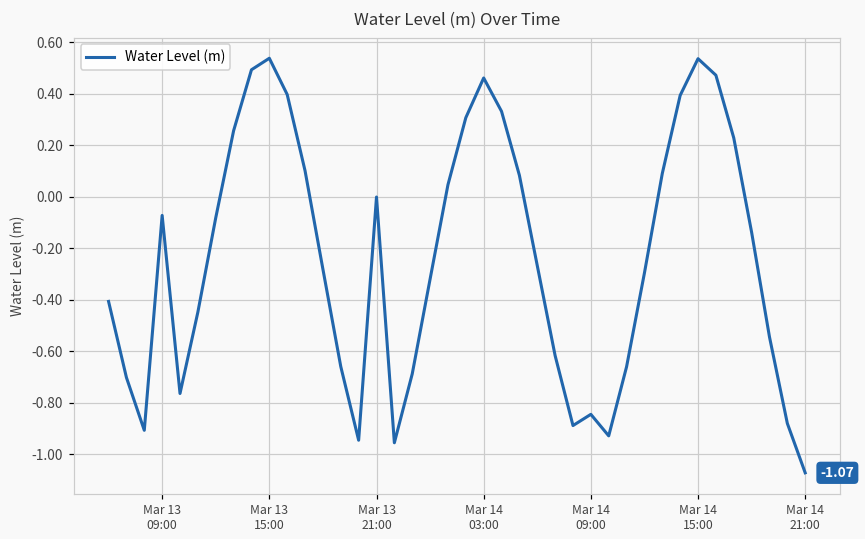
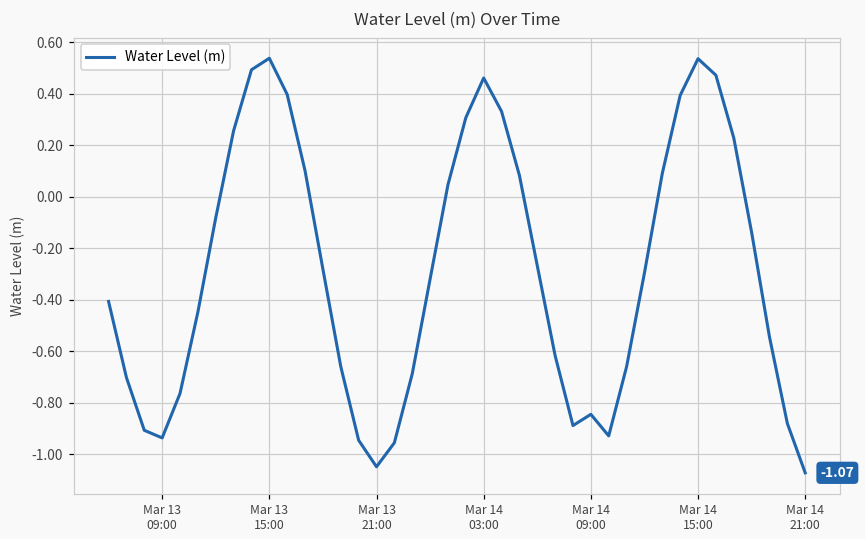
  {
-   "Mar 13 09:00": -0.07,
+   "Mar 13 09:00": -0.94,
    "Mar 13 15:00": 0.54,
-   "Mar 13 21:00": 0.00,
+   "Mar 13 21:00": -1.05,
    "Mar 14 03:00": 0.46,
    "Mar 14 09:00": -0.84,
    "Mar 14 15:00": 0.54
  }
